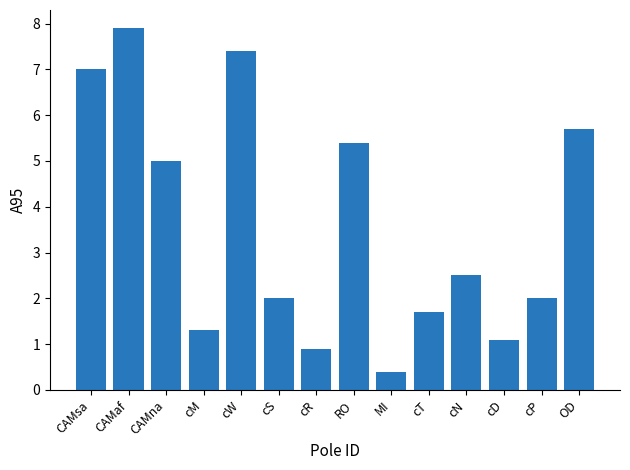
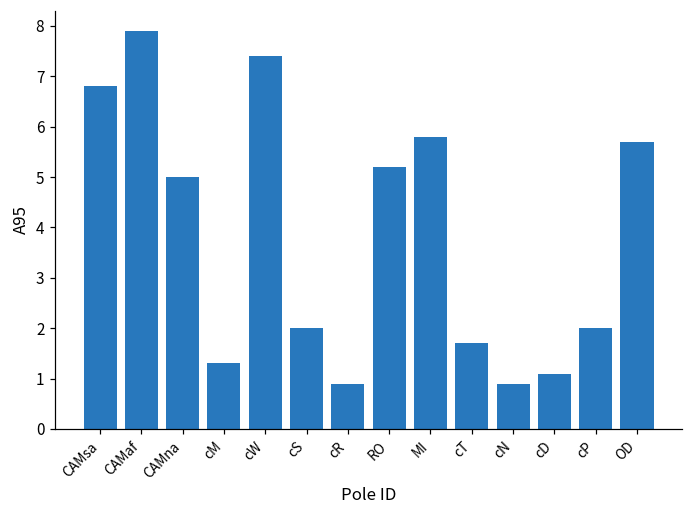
  {
-   "CAMsa": 7.0,
+   "CAMsa": 6.8,
    "CAMaf": 7.9,
    "CAMna": 5.0,
    "cM": 1.3,
    "cW": 7.4,
    "cS": 2.0,
    "cR": 0.9,
-   "RO": 5.4,
-   "MI": 0.4,
+   "RO": 5.2,
+   "MI": 5.8,
    "cT": 1.7,
-   "cN": 2.5,
+   "cN": 0.9,
    "cD": 1.1,
    "cP": 2.0,
    "OD": 5.7
  }
